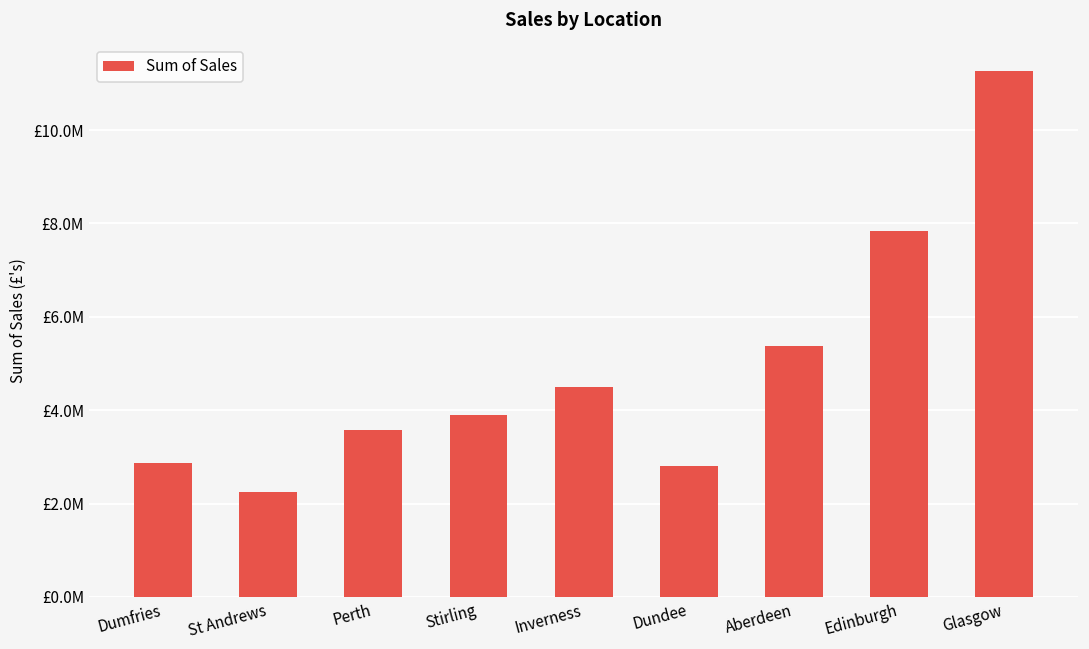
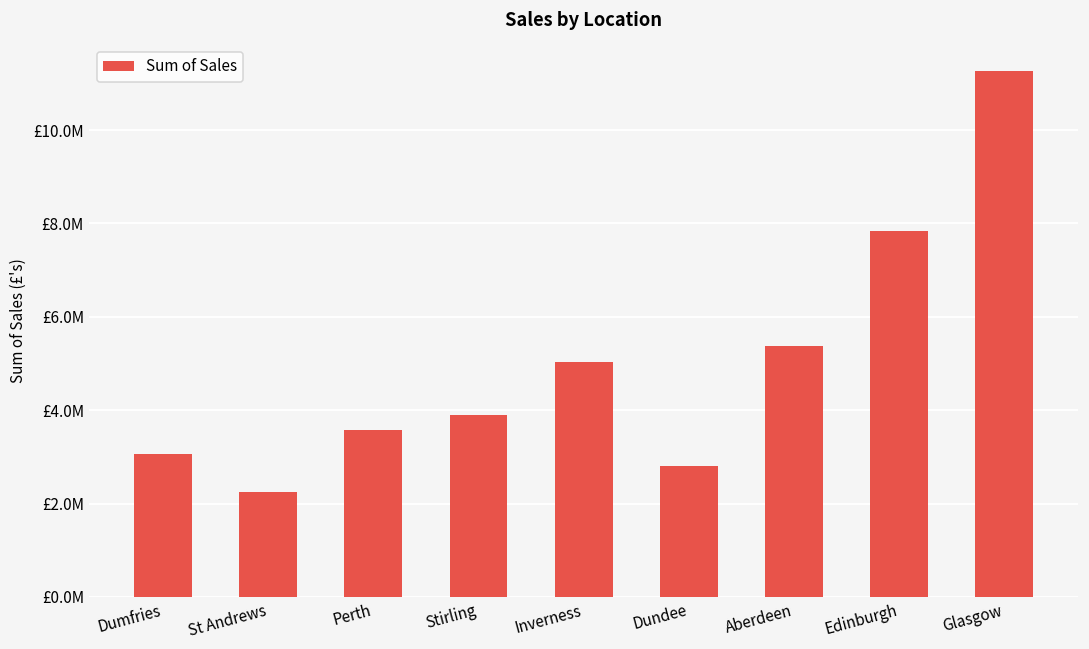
  {
-   "Dumfries": "£2900000",
+   "Dumfries": "£3100000",
    "St Andrews": "£2300000",
    "Perth": "£3600000",
    "Stirling": "£3900000",
-   "Inverness": "£4500000",
+   "Inverness": "£5000000",
    "Dundee": "£2800000",
    "Aberdeen": "£5400000",
    "Edinburgh": "£7800000",
    "Glasgow": "£11300000"
  }
